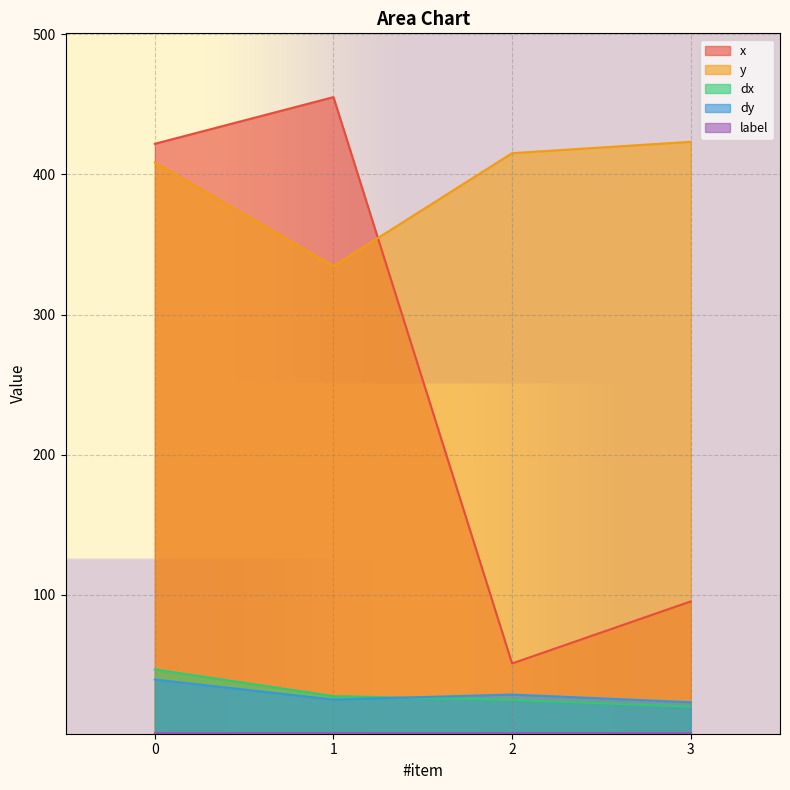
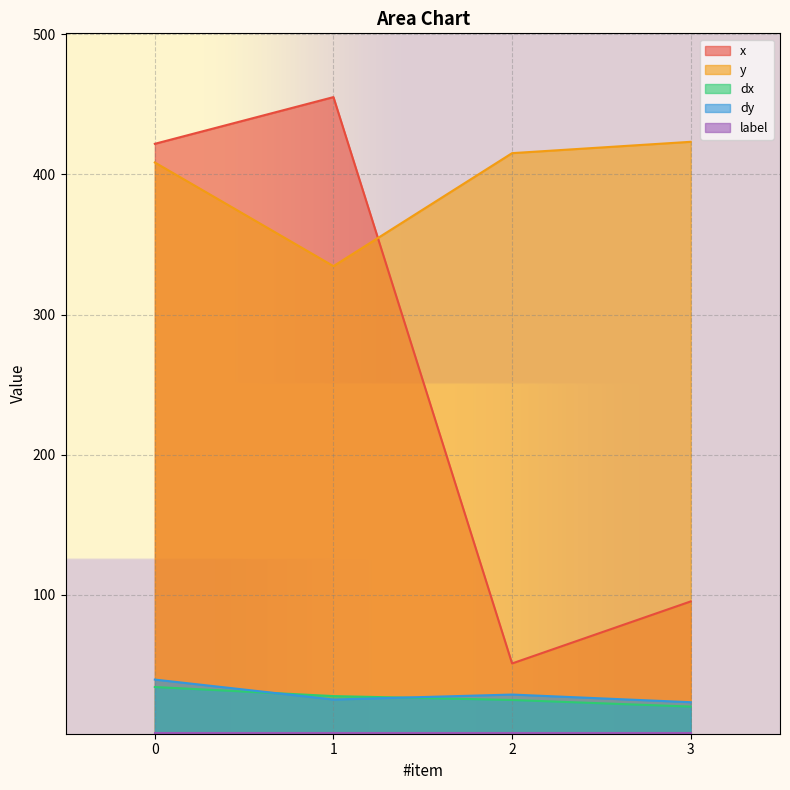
  {
    "x": {
      "0": 422,
      "1": 455,
      "2": 51,
      "3": 95
    },
    "y": {
      "0": 409,
      "1": 335,
      "2": 415,
      "3": 423
    },
    "dx": {
-     "0": 47,
+     "0": 34,
      "1": 28,
      "2": 25,
      "3": 20
    },
    "dy": {
      "0": 39,
      "1": 25,
      "2": 29,
      "3": 23
    },
    "label": {
      "0": 1,
      "1": 1,
      "2": 1,
      "3": 1
    }
  }
